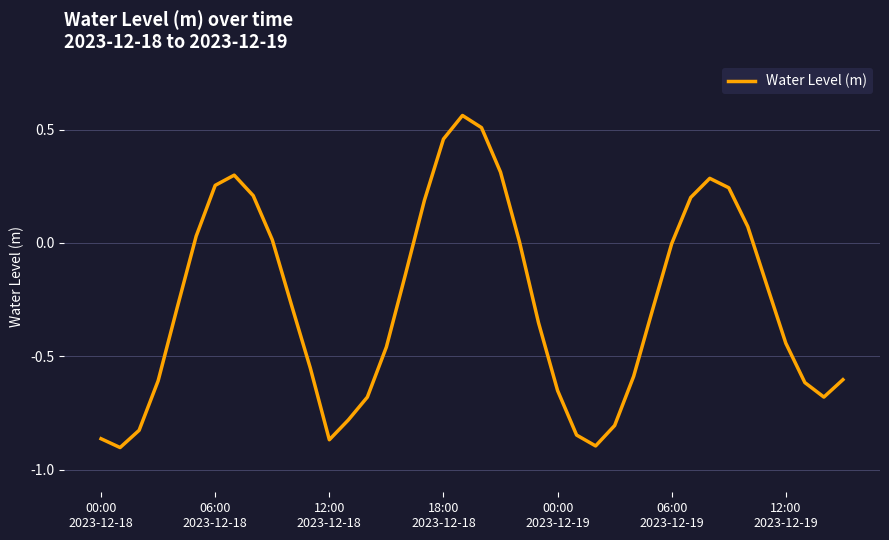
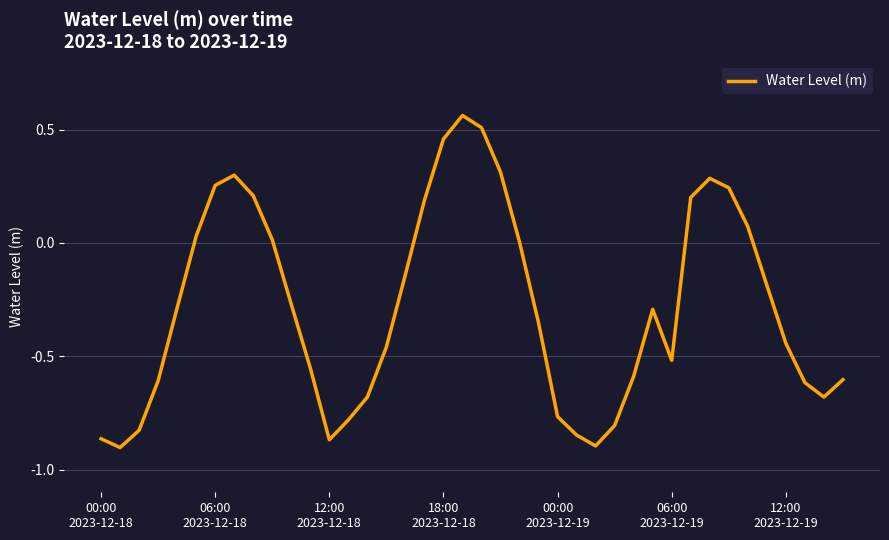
  {
    "00:00 2023-12-18": -0.86,
    "06:00 2023-12-18": 0.25,
    "12:00 2023-12-18": -0.87,
    "18:00 2023-12-18": 0.46,
-   "00:00 2023-12-19": -0.65,
-   "06:00 2023-12-19": 0.00,
+   "00:00 2023-12-19": -0.77,
+   "06:00 2023-12-19": -0.52,
    "12:00 2023-12-19": -0.44
  }
